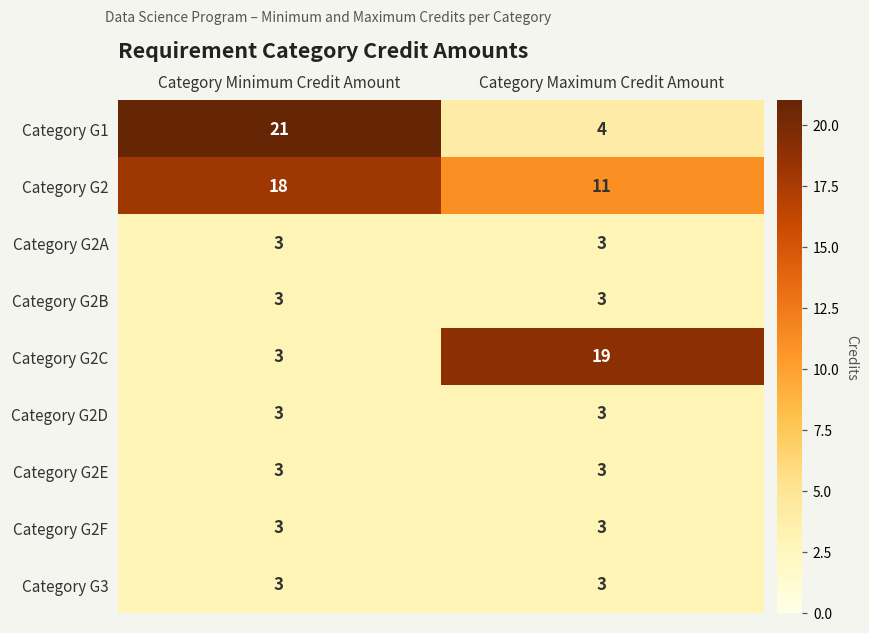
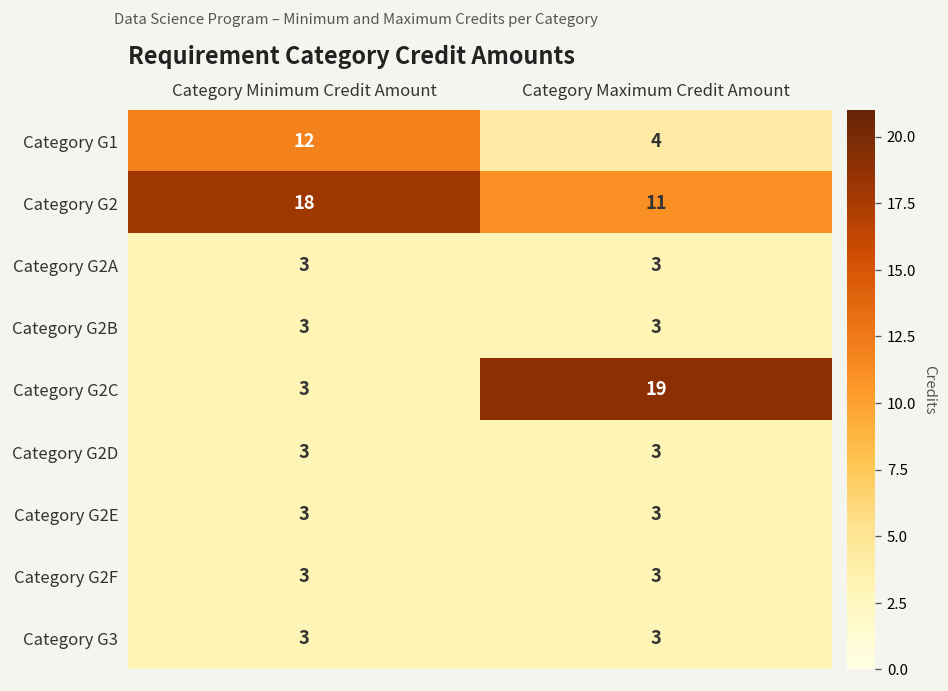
  {
    "Category G1": {
-     "Category Minimum Credit Amount": 21,
+     "Category Minimum Credit Amount": 12,
      "Category Maximum Credit Amount": 4
    },
    "Category G2": {
      "Category Minimum Credit Amount": 18,
      "Category Maximum Credit Amount": 11
    },
    "Category G2A": {
      "Category Minimum Credit Amount": 3,
      "Category Maximum Credit Amount": 3
    },
    "Category G2B": {
      "Category Minimum Credit Amount": 3,
      "Category Maximum Credit Amount": 3
    },
    "Category G2C": {
      "Category Minimum Credit Amount": 3,
      "Category Maximum Credit Amount": 19
    },
    "Category G2D": {
      "Category Minimum Credit Amount": 3,
      "Category Maximum Credit Amount": 3
    },
    "Category G2E": {
      "Category Minimum Credit Amount": 3,
      "Category Maximum Credit Amount": 3
    },
    "Category G2F": {
      "Category Minimum Credit Amount": 3,
      "Category Maximum Credit Amount": 3
    },
    "Category G3": {
      "Category Minimum Credit Amount": 3,
      "Category Maximum Credit Amount": 3
    }
  }
